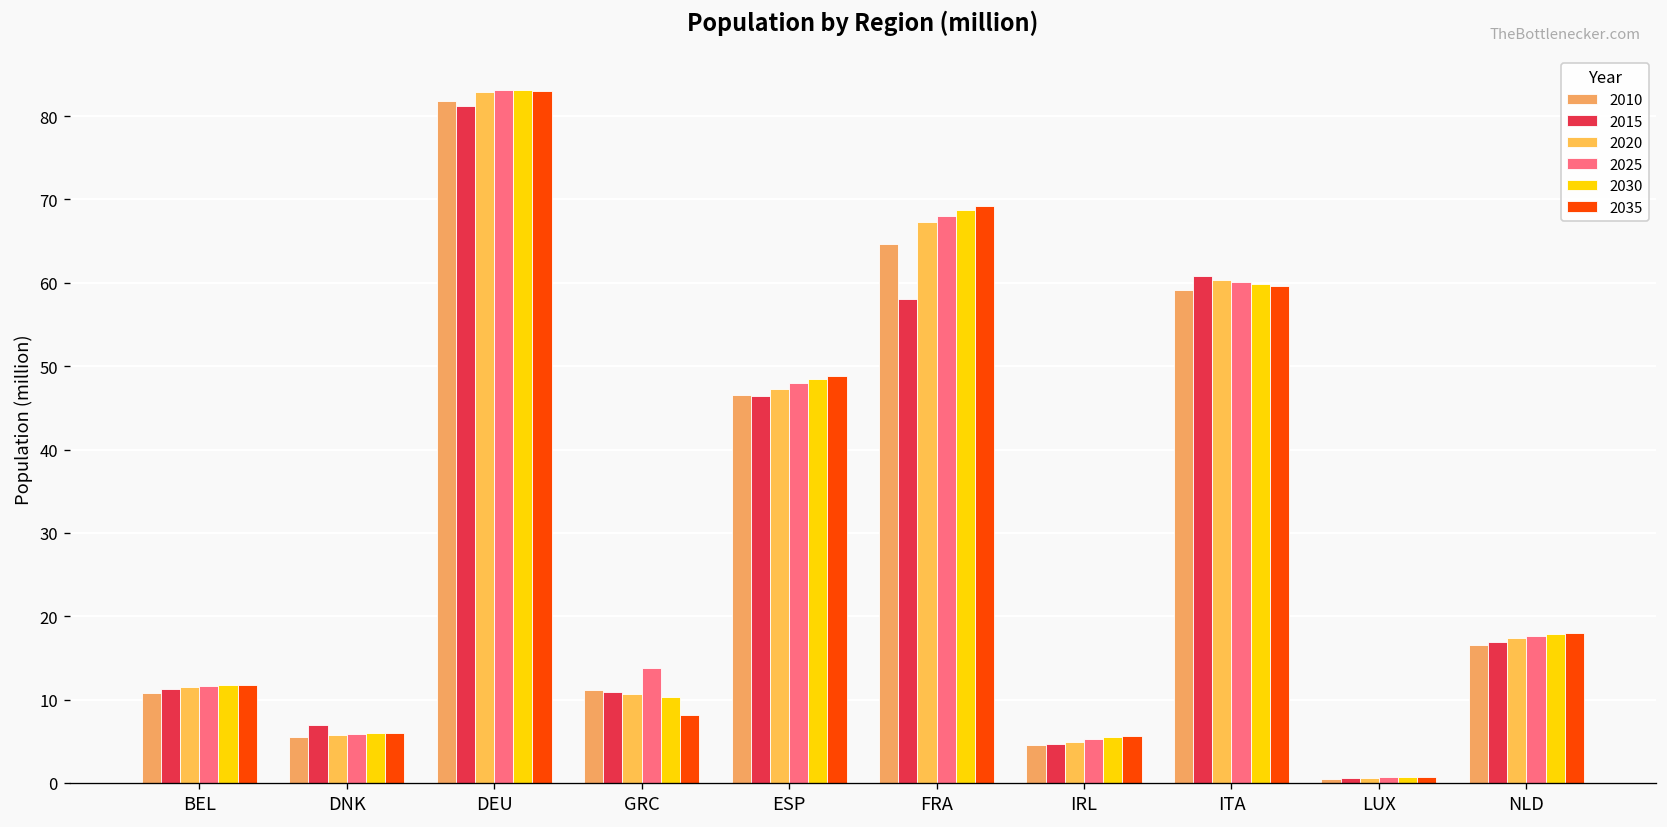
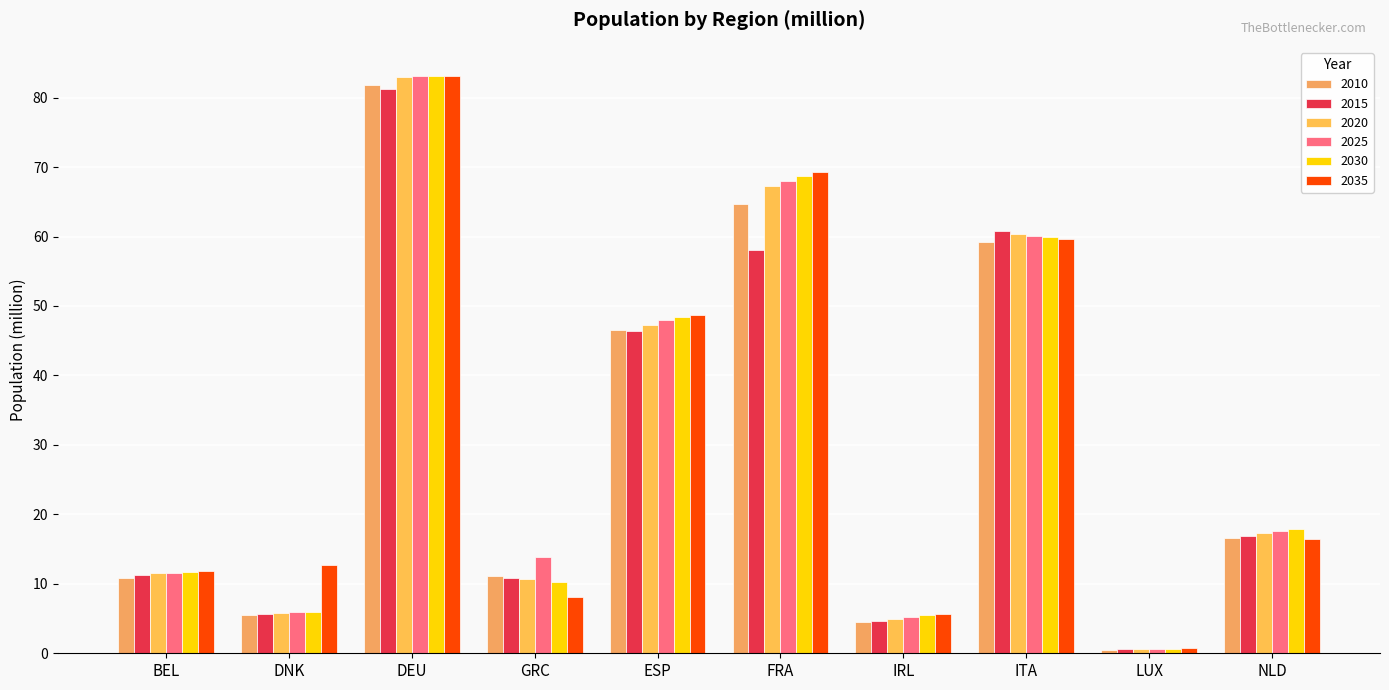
  {
    "2015": {
      "BEL": 11,
-     "DNK": 7,
+     "DNK": 6,
      "DEU": 81,
      "GRC": 11,
      "ESP": 46,
      "FRA": 58,
      "IRL": 5,
      "ITA": 61,
      "LUX": 1,
      "NLD": 17
    },
    "2025": {
      "BEL": 12,
      "DNK": 6,
      "DEU": 83,
      "GRC": 14,
      "ESP": 48,
      "FRA": 68,
      "IRL": 5,
      "ITA": 60,
      "LUX": 1,
      "NLD": 18
    },
    "2030": {
      "BEL": 12,
      "DNK": 6,
      "DEU": 83,
      "GRC": 10,
      "ESP": 48,
      "FRA": 69,
      "IRL": 5,
      "ITA": 60,
      "LUX": 1,
      "NLD": 18
    },
    "2035": {
      "BEL": 12,
-     "DNK": 6,
+     "DNK": 13,
      "DEU": 83,
      "GRC": 8,
      "ESP": 49,
      "FRA": 69,
      "IRL": 6,
      "ITA": 60,
      "LUX": 1,
-     "NLD": 18
+     "NLD": 17
    }
  }
